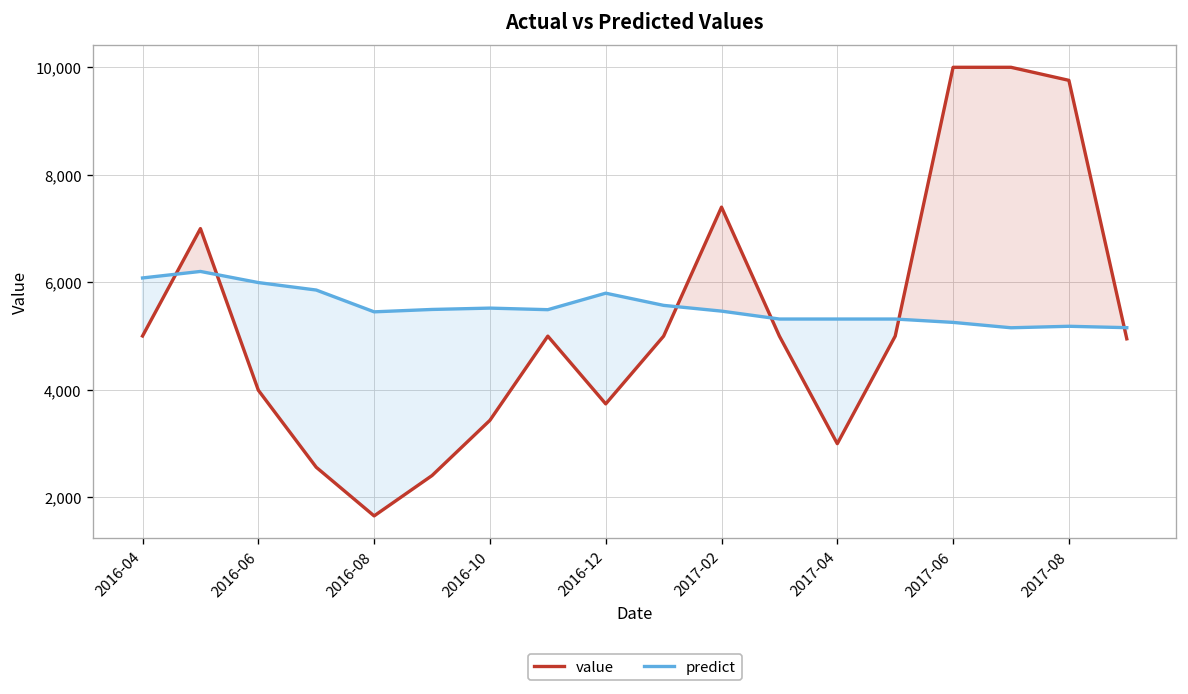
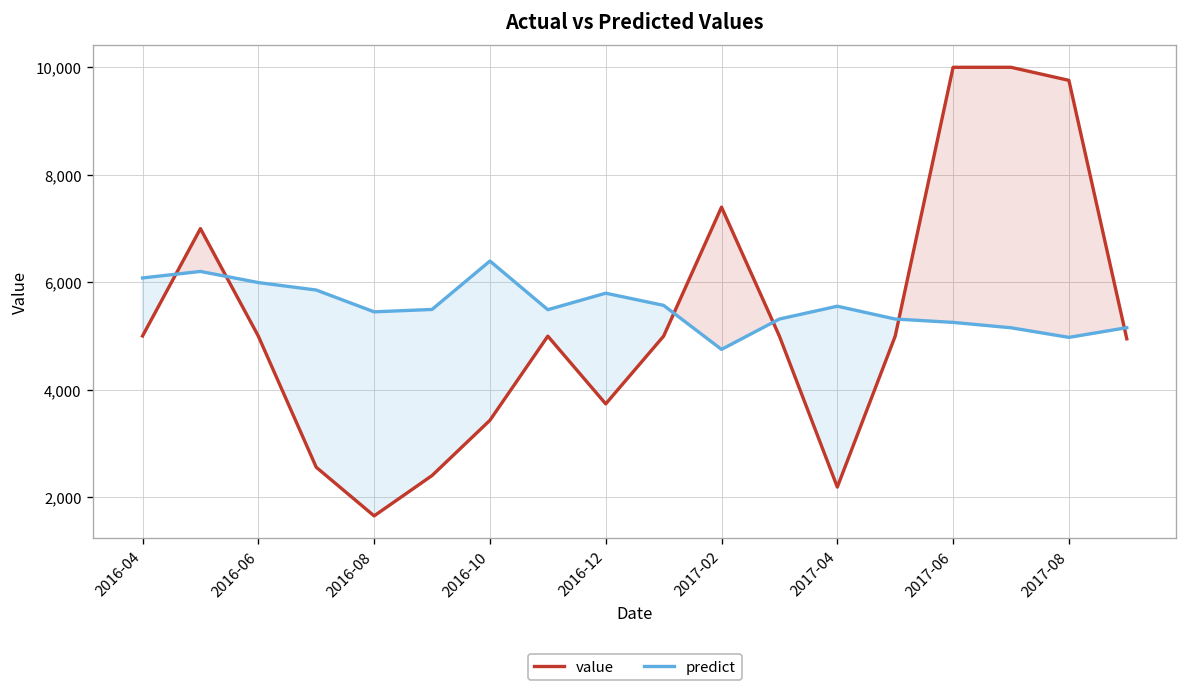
  {
    "value": {
      "2016-04": "5,000",
-     "2016-06": "4,000",
+     "2016-06": "5,000",
      "2016-08": "1,700",
      "2016-10": "3,400",
      "2016-12": "3,700",
      "2017-02": "7,400",
-     "2017-04": "3,000",
+     "2017-04": "2,200",
      "2017-06": "10,000",
      "2017-08": "9,800"
    },
    "predict": {
      "2016-04": "6,100",
      "2016-06": "6,000",
      "2016-08": "5,500",
-     "2016-10": "5,500",
+     "2016-10": "6,400",
      "2016-12": "5,800",
-     "2017-02": "5,500",
-     "2017-04": "5,300",
+     "2017-02": "4,800",
+     "2017-04": "5,600",
      "2017-06": "5,300",
-     "2017-08": "5,200"
+     "2017-08": "5,000"
    }
  }
